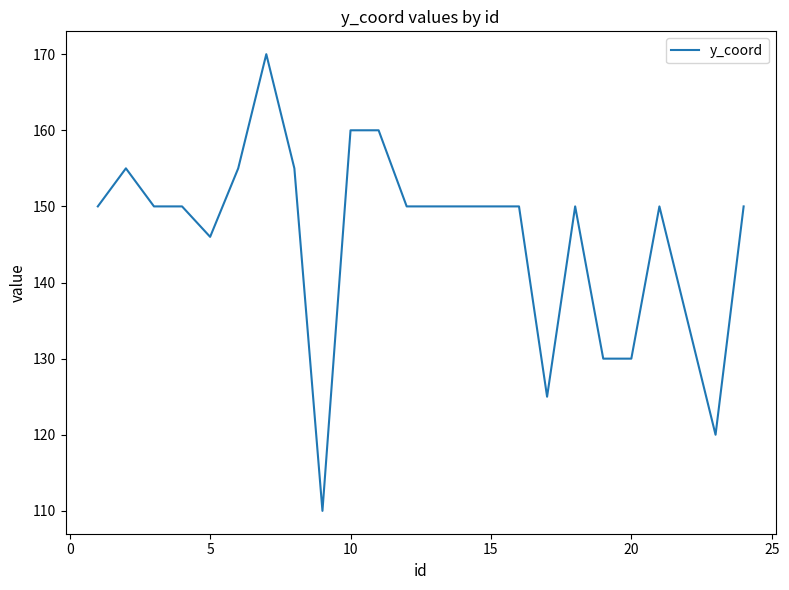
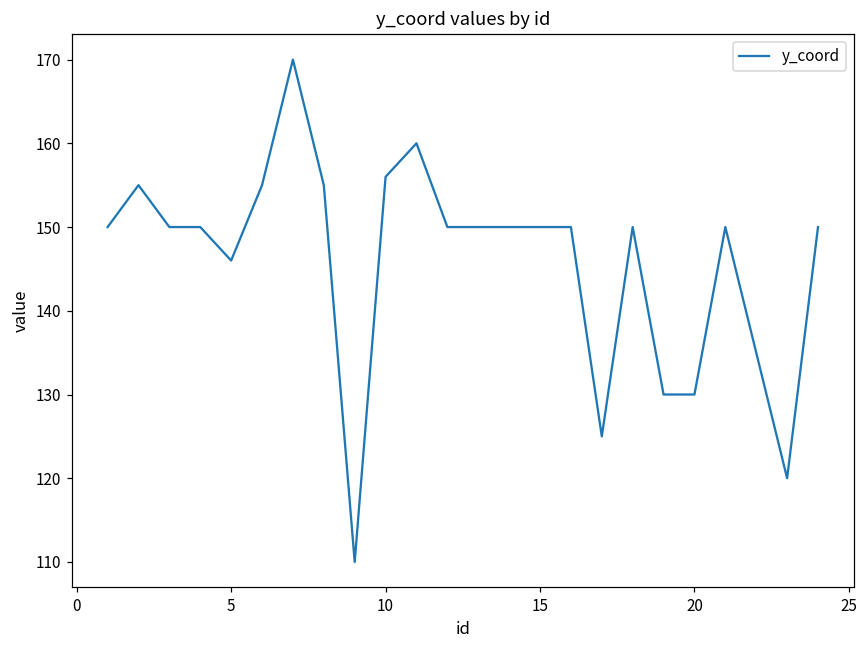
  {
    "5": 146,
-   "10": 160,
+   "10": 156,
    "15": 150,
    "20": 130
  }
